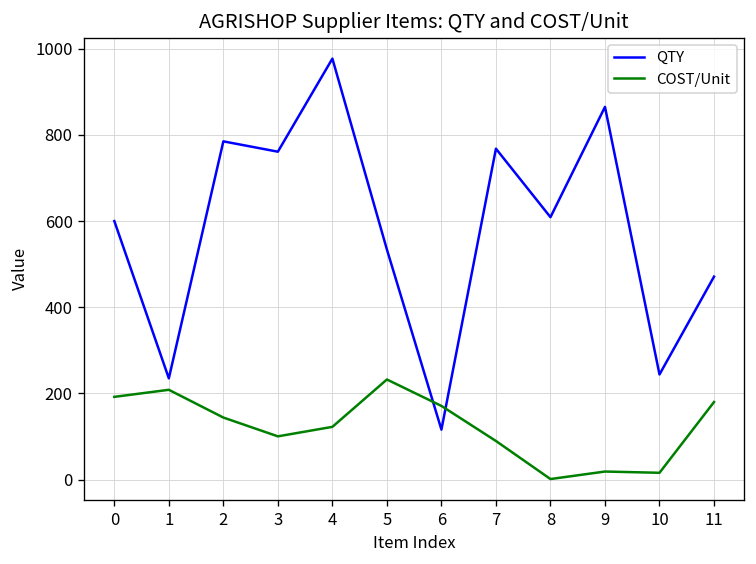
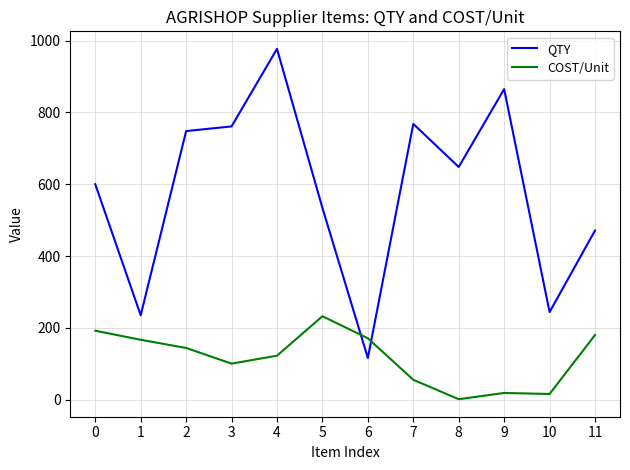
  {
    "QTY": {
      "0": 600,
      "1": 240,
-     "2": 790,
+     "2": 750,
      "3": 760,
      "4": 980,
      "5": 530,
      "6": 120,
      "7": 770,
-     "8": 610,
+     "8": 650,
      "9": 870,
      "10": 240,
      "11": 470
    },
    "COST/Unit": {
      "0": 190,
-     "1": 210,
+     "1": 170,
      "2": 140,
      "3": 100,
      "4": 120,
      "5": 230,
      "6": 170,
-     "7": 90,
+     "7": 60,
      "8": 0,
      "9": 20,
      "10": 20,
      "11": 180
    }
  }
